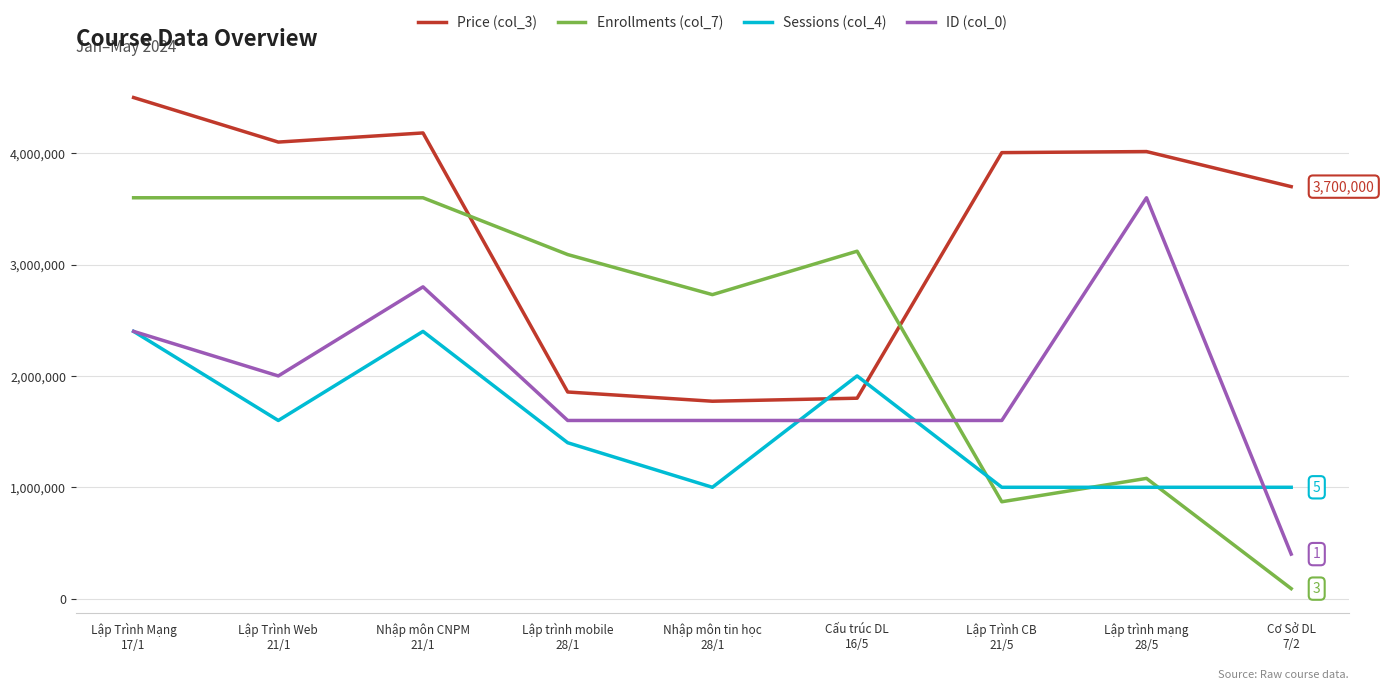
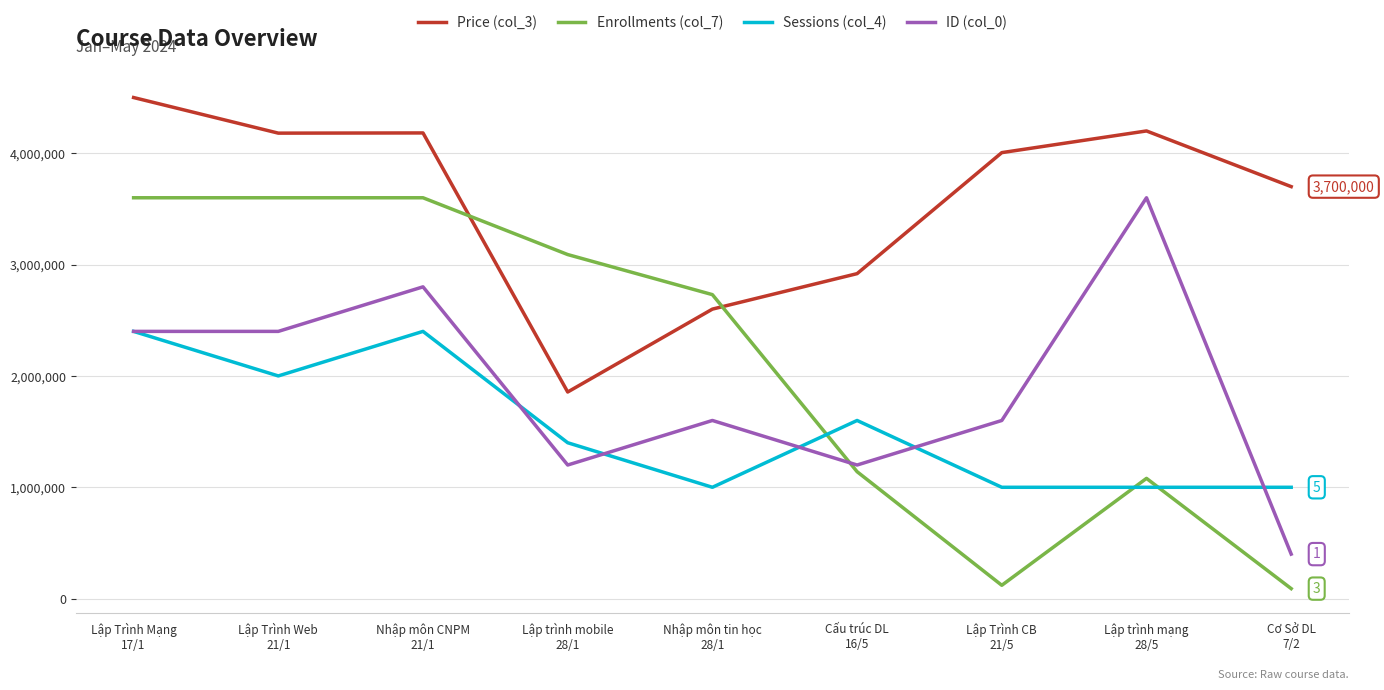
  {
    "Price (col_3)": {
      "Lập Trình Mạng 17/1": "4,500,000",
-     "Lập Trình Web 21/1": "4,100,000",
+     "Lập Trình Web 21/1": "4,180,000",
      "Nhập môn CNPM 21/1": "4,180,000",
      "Lập trình mobile 28/1": "1,860,000",
-     "Nhập môn tin học 28/1": "1,770,000",
-     "Cấu trúc DL 16/5": "1,800,000",
+     "Nhập môn tin học 28/1": "2,600,000",
+     "Cấu trúc DL 16/5": "2,920,000",
      "Lập Trình CB 21/5": "4,010,000",
-     "Lập trình mạng 28/5": "4,010,000"
+     "Lập trình mạng 28/5": "4,200,000"
    },
    "Enrollments (col_7)": {
      "Lập Trình Mạng 17/1": "3,600,000",
      "Lập Trình Web 21/1": "3,600,000",
      "Nhập môn CNPM 21/1": "3,600,000",
      "Lập trình mobile 28/1": "3,090,000",
      "Nhập môn tin học 28/1": "2,730,000",
-     "Cấu trúc DL 16/5": "3,120,000",
-     "Lập Trình CB 21/5": "870,000",
+     "Cấu trúc DL 16/5": "1,140,000",
+     "Lập Trình CB 21/5": "120,000",
      "Lập trình mạng 28/5": "1,080,000"
    },
    "Sessions (col_4)": {
-     "Lập Trình Web 21/1": "1,600,000",
+     "Lập Trình Web 21/1": "2,000,000",
      "Nhập môn CNPM 21/1": "2,400,000",
      "Lập trình mobile 28/1": "1,400,000",
      "Nhập môn tin học 28/1": "1,000,000",
-     "Cấu trúc DL 16/5": "2,000,000",
+     "Cấu trúc DL 16/5": "1,600,000",
      "Lập Trình CB 21/5": "1,000,000",
      "Lập trình mạng 28/5": "1,000,000"
    },
    "ID (col_0)": {
-     "Lập Trình Web 21/1": "2,000,000",
+     "Lập Trình Web 21/1": "2,400,000",
      "Nhập môn CNPM 21/1": "2,800,000",
-     "Lập trình mobile 28/1": "1,600,000",
+     "Lập trình mobile 28/1": "1,200,000",
      "Nhập môn tin học 28/1": "1,600,000",
-     "Cấu trúc DL 16/5": "1,600,000",
+     "Cấu trúc DL 16/5": "1,200,000",
      "Lập Trình CB 21/5": "1,600,000",
      "Lập trình mạng 28/5": "3,600,000"
    }
  }
